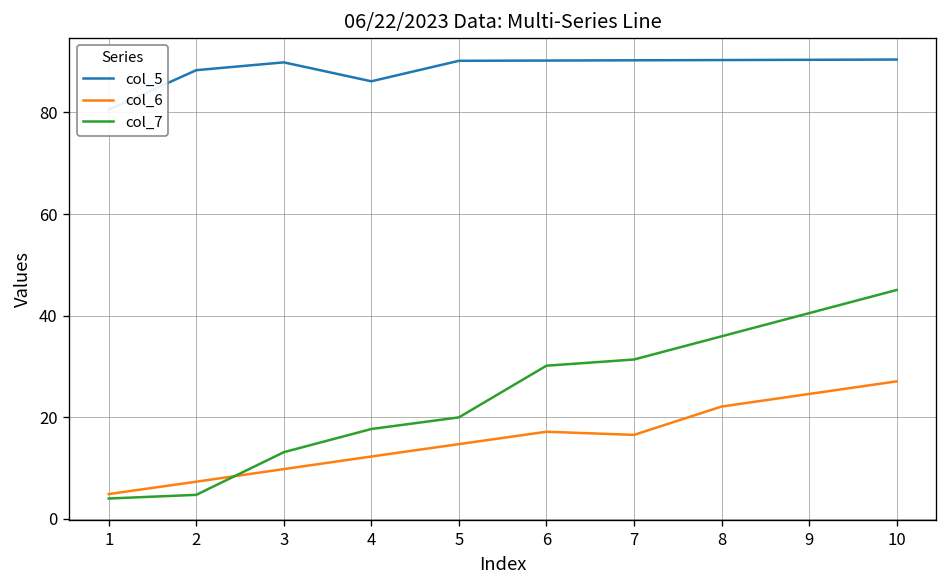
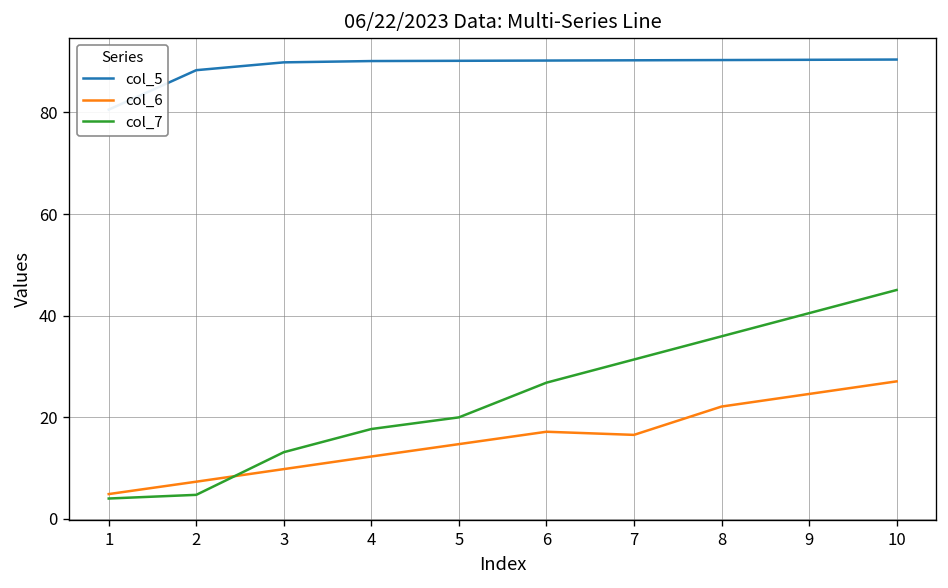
  {
    "col_5": {
      "2": 88,
      "3": 90,
-     "4": 86,
+     "4": 90,
      "5": 90,
      "6": 90,
      "7": 90,
      "8": 90,
      "9": 90,
      "10": 90
    },
    "col_6": {
      "1": 5,
      "2": 7,
      "3": 10,
      "4": 12,
      "5": 15,
      "6": 17,
      "7": 16,
      "8": 22,
      "9": 25,
      "10": 27
    },
    "col_7": {
      "1": 4,
      "2": 5,
      "3": 13,
      "4": 18,
      "5": 20,
-     "6": 30,
+     "6": 27,
      "7": 31,
      "8": 36,
      "9": 40,
      "10": 45
    }
  }
